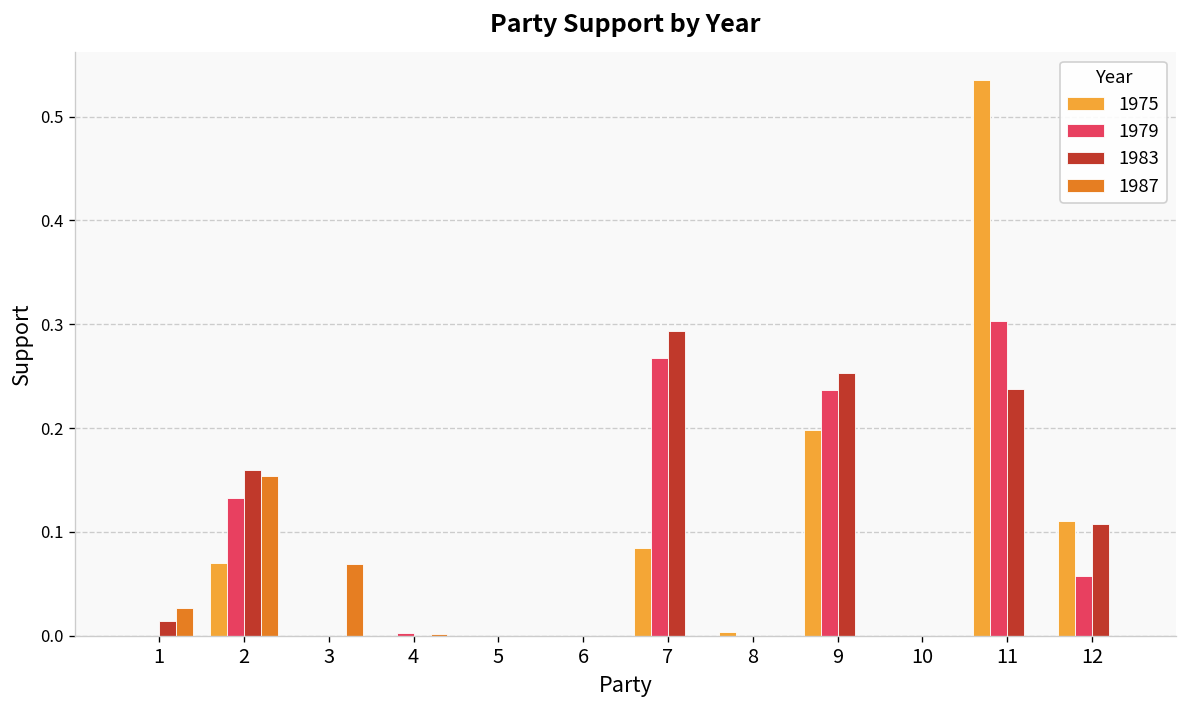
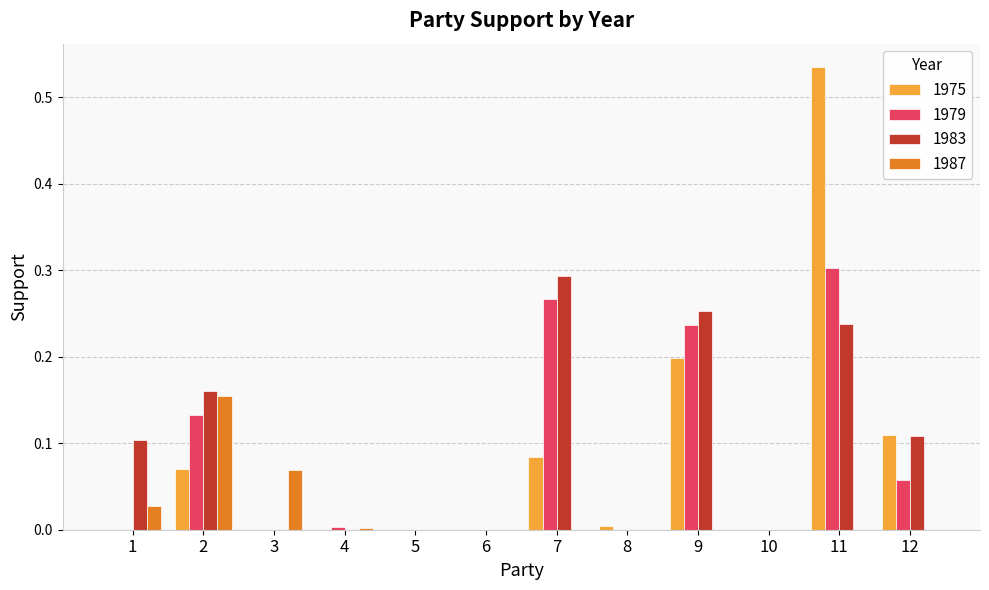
  {
    "1979": {
      "1": 0.00,
      "2": 0.13,
      "3": 0.00,
      "4": 0.00,
      "5": 0.00,
      "6": 0.00,
      "7": 0.27,
      "8": 0.00,
      "9": 0.24,
      "10": 0.00,
      "11": 0.30,
      "12": 0.06
    },
    "1983": {
-     "1": 0.01,
+     "1": 0.10,
      "2": 0.16,
      "3": 0.00,
      "4": 0.00,
      "5": 0.00,
      "6": 0.00,
      "7": 0.29,
      "8": 0.00,
      "9": 0.25,
      "10": 0.00,
      "11": 0.24,
      "12": 0.11
    }
  }
